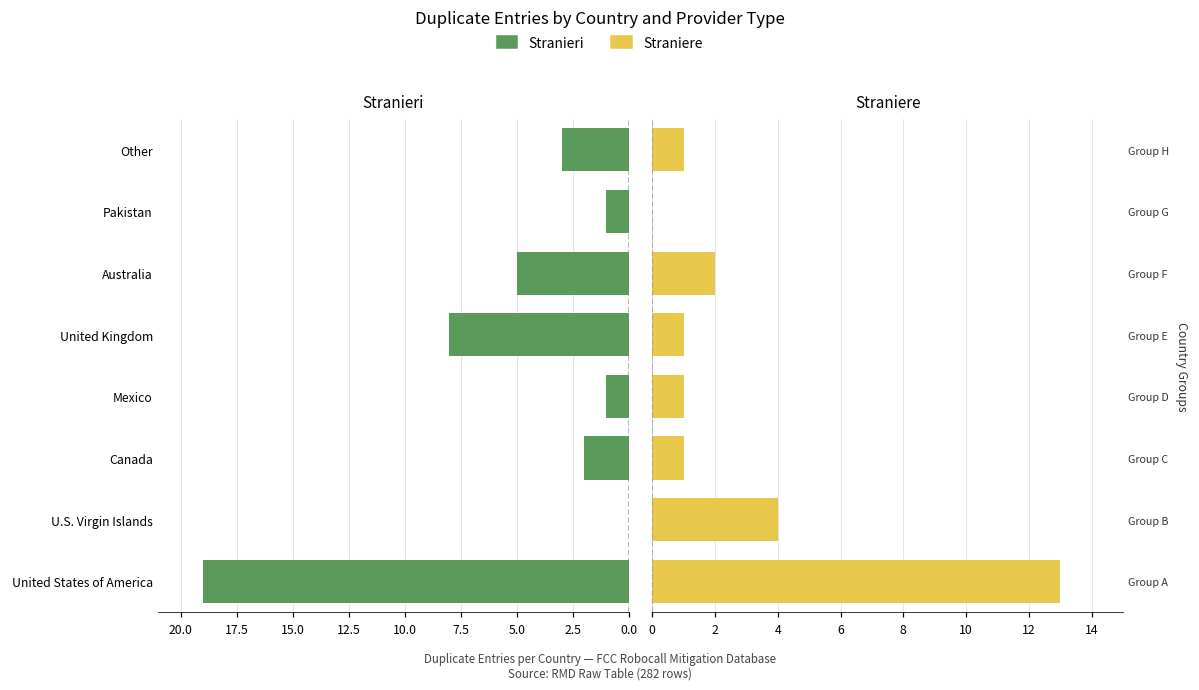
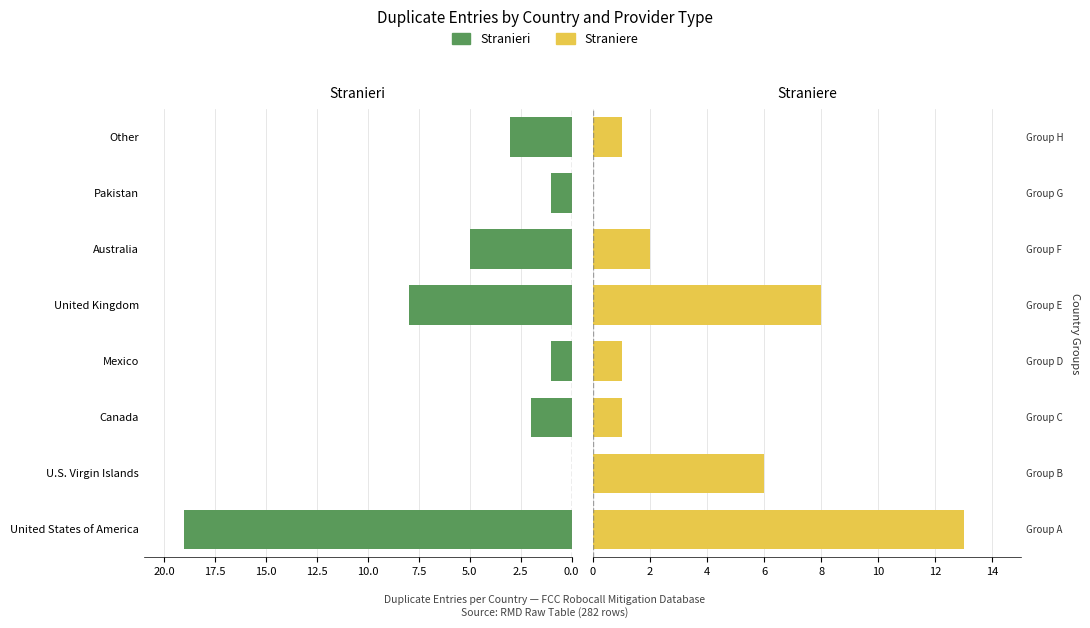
  {
    "Stranieri": {
      "Other": 3.0,
      "Pakistan": 1.0,
      "Australia": 5.0,
      "United Kingdom": 8.0,
      "Mexico": 1.0,
      "Canada": 2.0,
      "U.S. Virgin Islands": 0.0,
      "United States of America": 19.0
    },
    "Straniere": {
      "Group H": 1,
      "Group G": 0,
      "Group F": 2,
-     "Group E": 1,
+     "Group E": 8,
      "Group D": 1,
      "Group C": 1,
-     "Group B": 4,
+     "Group B": 6,
      "Group A": 13
    }
  }
